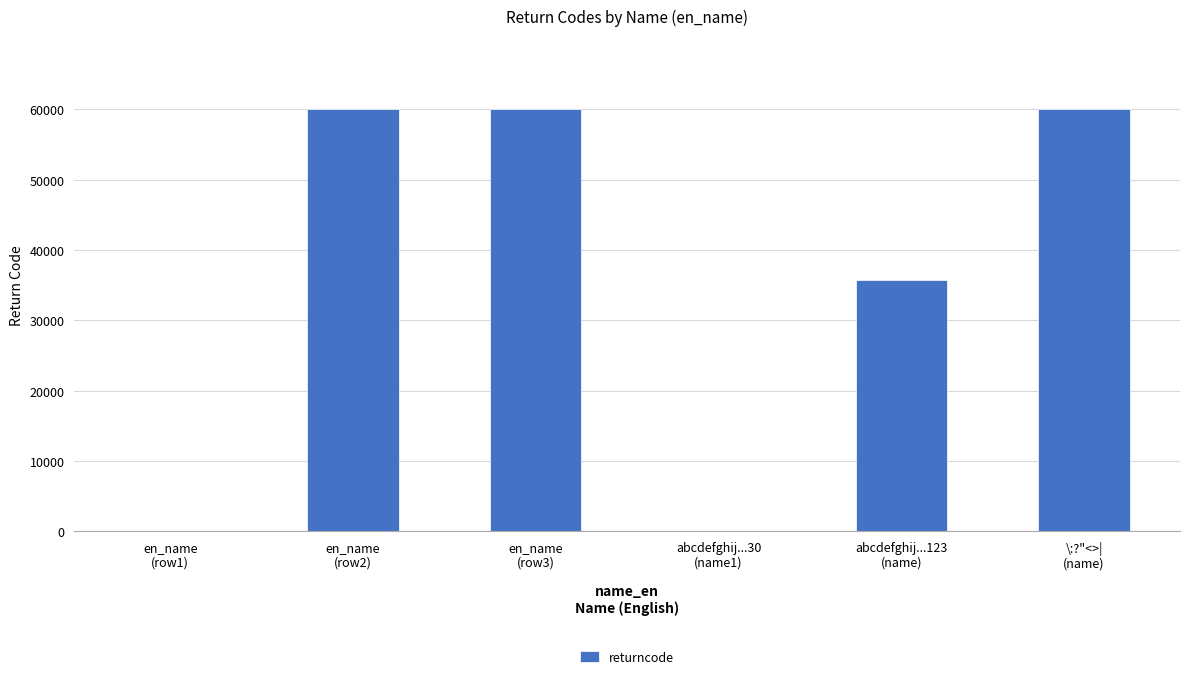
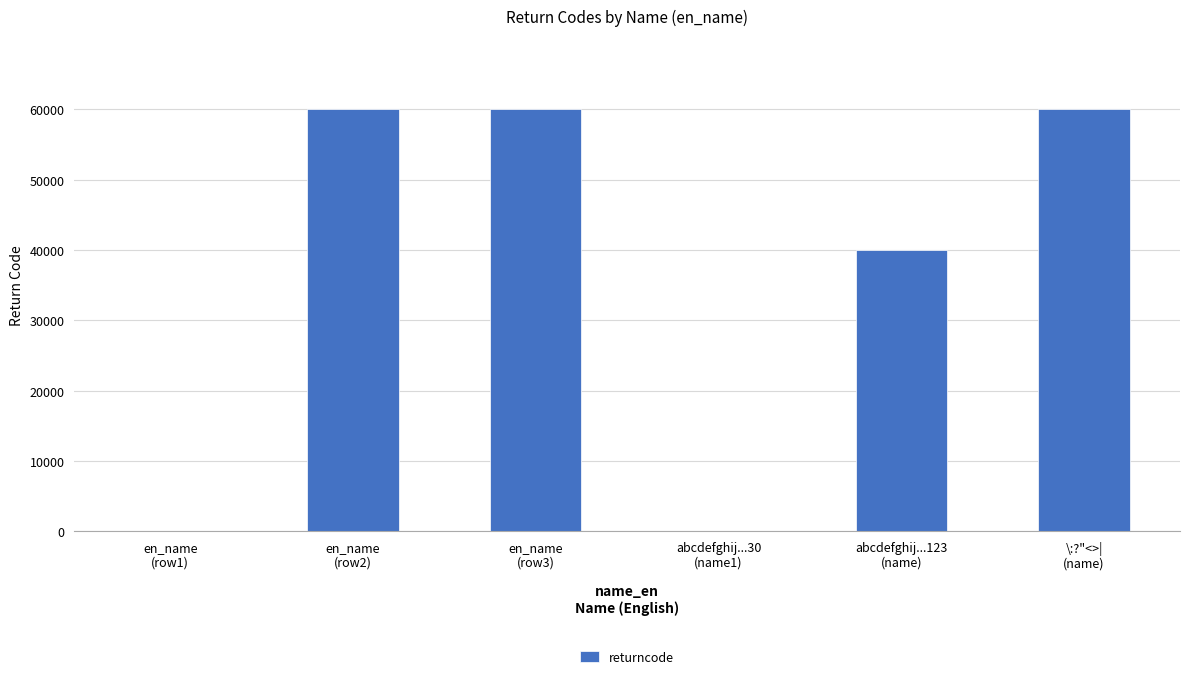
  {
    "en_name (row1)": 0,
    "en_name (row2)": 60000,
    "en_name (row3)": 60000,
    "abcdefghij...30 (name1)": 0,
-   "abcdefghij...123 (name)": 36000,
+   "abcdefghij...123 (name)": 40000,
    "\\:?\"<>| (name)": 60000
  }
